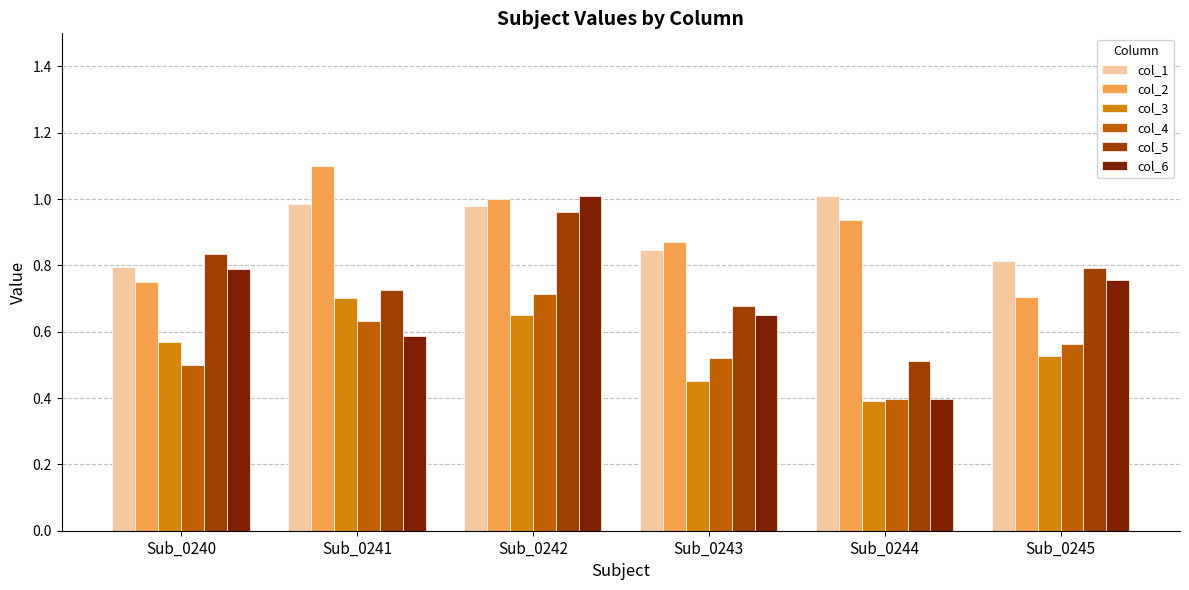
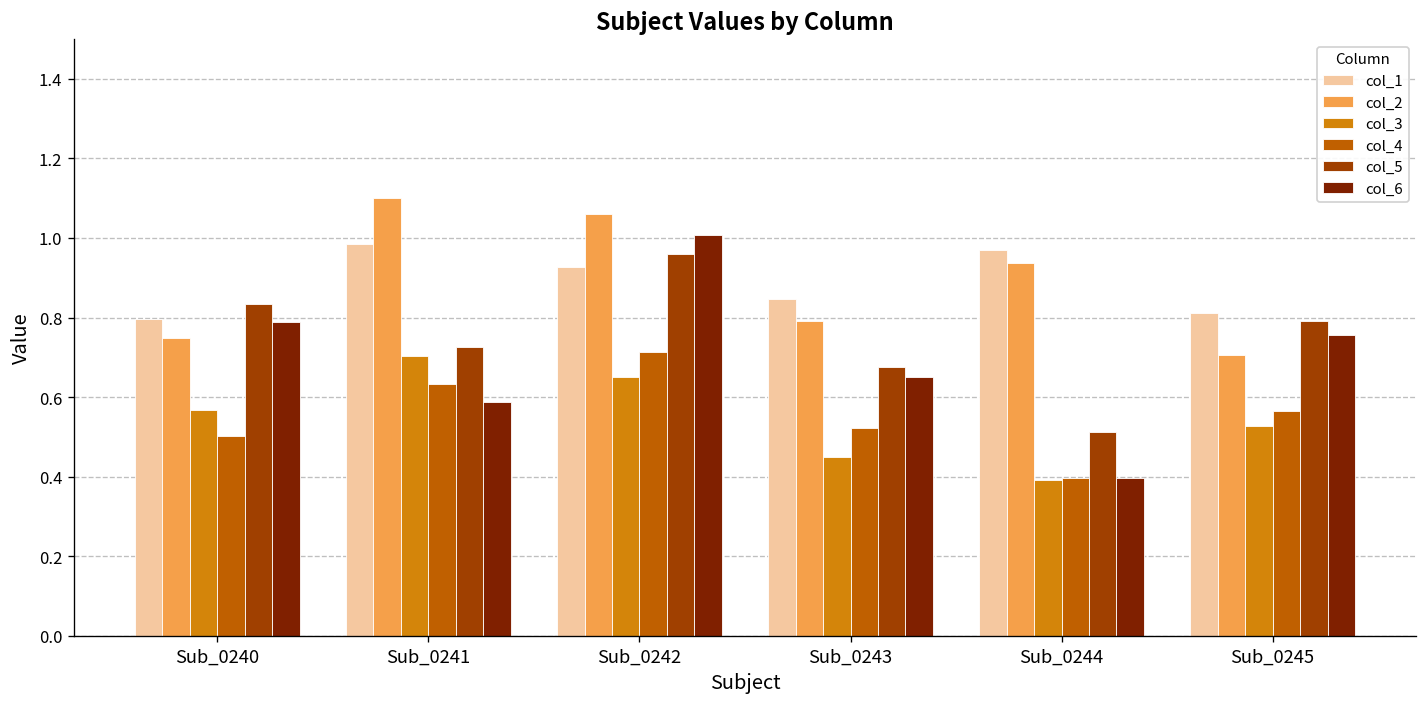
  {
    "col_1": {
      "Sub_0240": 0.80,
      "Sub_0241": 0.98,
-     "Sub_0242": 0.98,
+     "Sub_0242": 0.93,
      "Sub_0243": 0.85,
-     "Sub_0244": 1.01,
+     "Sub_0244": 0.97,
      "Sub_0245": 0.81
    },
    "col_2": {
      "Sub_0240": 0.75,
      "Sub_0241": 1.10,
-     "Sub_0242": 1.00,
-     "Sub_0243": 0.87,
+     "Sub_0242": 1.06,
+     "Sub_0243": 0.79,
      "Sub_0244": 0.94,
      "Sub_0245": 0.71
    }
  }
